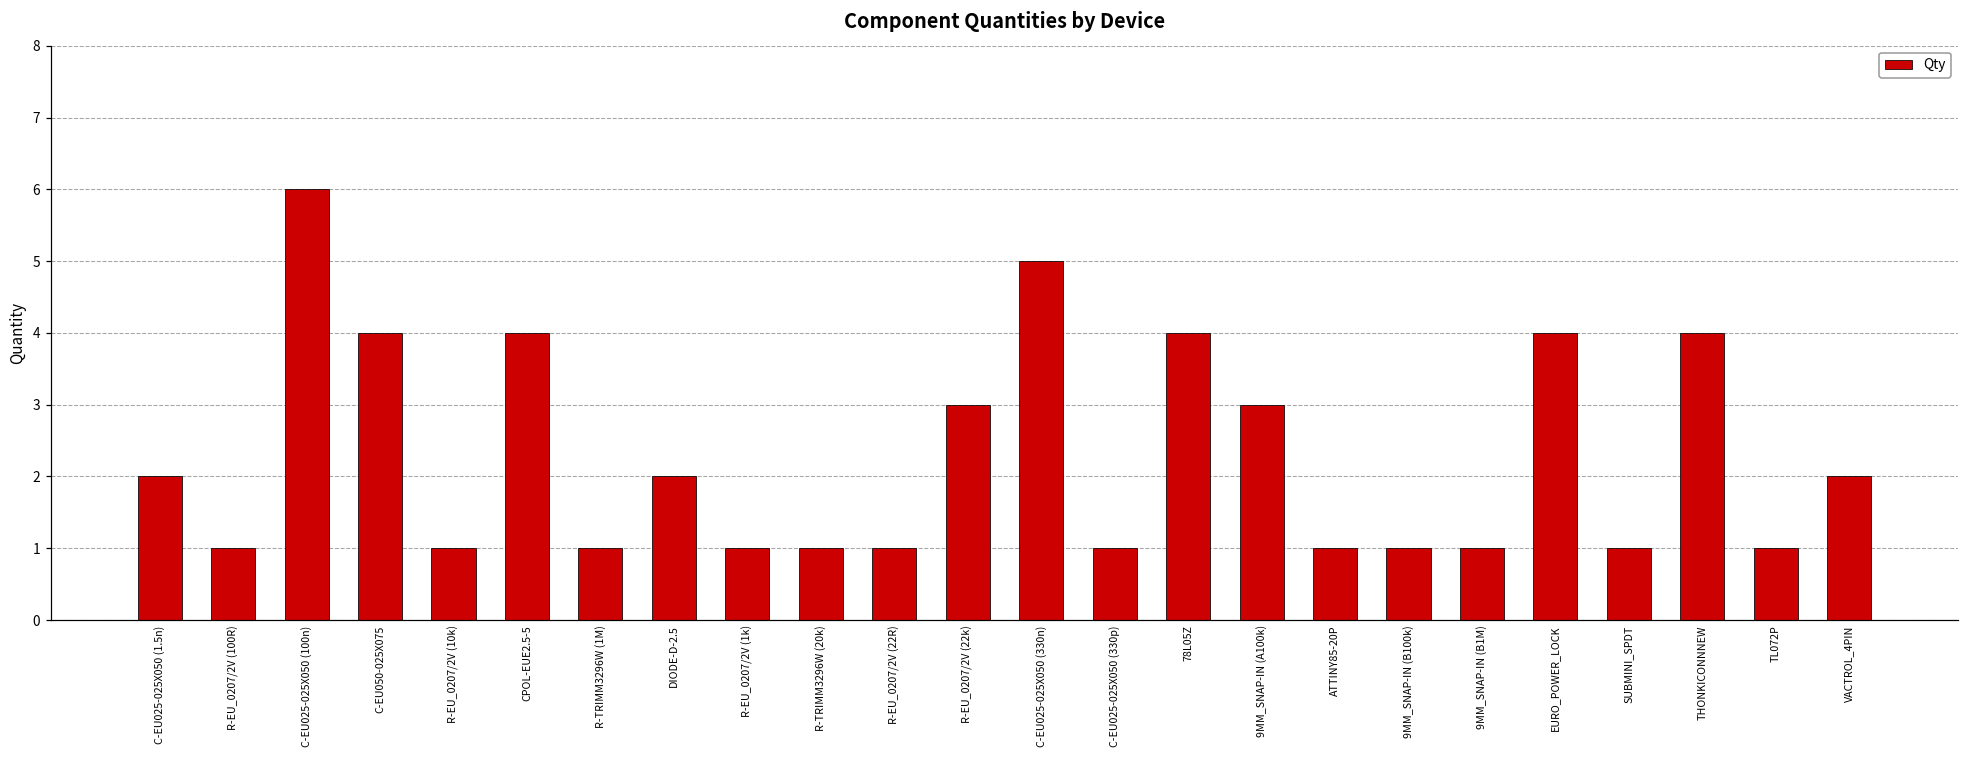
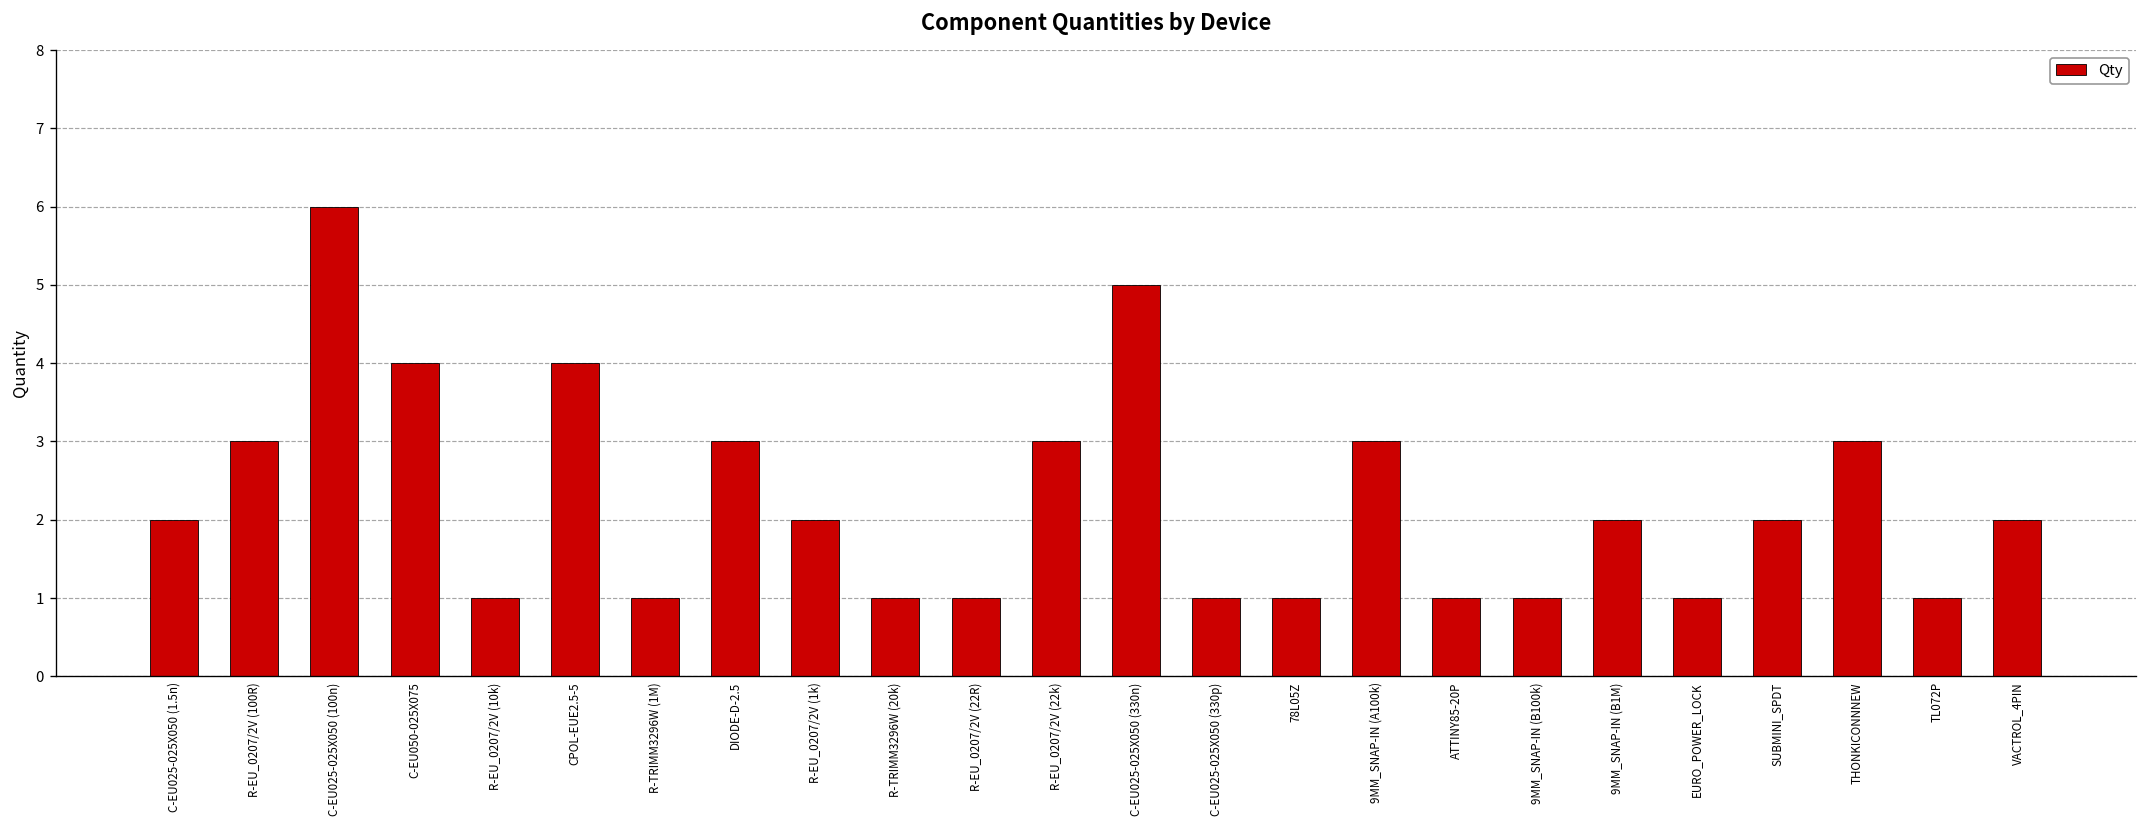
  {
    "C-EU025-025X050 (1.5n)": 2,
-   "R-EU_0207/2V (100R)": 1,
+   "R-EU_0207/2V (100R)": 3,
    "C-EU025-025X050 (100n)": 6,
    "C-EU050-025X075": 4,
    "R-EU_0207/2V (10k)": 1,
    "CPOL-EUE2.5-5": 4,
    "R-TRIMM3296W (1M)": 1,
-   "DIODE-D-2.5": 2,
-   "R-EU_0207/2V (1k)": 1,
+   "DIODE-D-2.5": 3,
+   "R-EU_0207/2V (1k)": 2,
    "R-TRIMM3296W (20k)": 1,
    "R-EU_0207/2V (22R)": 1,
    "R-EU_0207/2V (22k)": 3,
    "C-EU025-025X050 (330n)": 5,
    "C-EU025-025X050 (330p)": 1,
-   "78L05Z": 4,
+   "78L05Z": 1,
    "9MM_SNAP-IN (A100k)": 3,
    "ATTINY85-20P": 1,
    "9MM_SNAP-IN (B100k)": 1,
-   "9MM_SNAP-IN (B1M)": 1,
-   "EURO_POWER_LOCK": 4,
-   "SUBMINI_SPDT": 1,
-   "THONKICONNNEW": 4,
+   "9MM_SNAP-IN (B1M)": 2,
+   "EURO_POWER_LOCK": 1,
+   "SUBMINI_SPDT": 2,
+   "THONKICONNNEW": 3,
    "TL072P": 1,
    "VACTROL_4PIN": 2
  }
